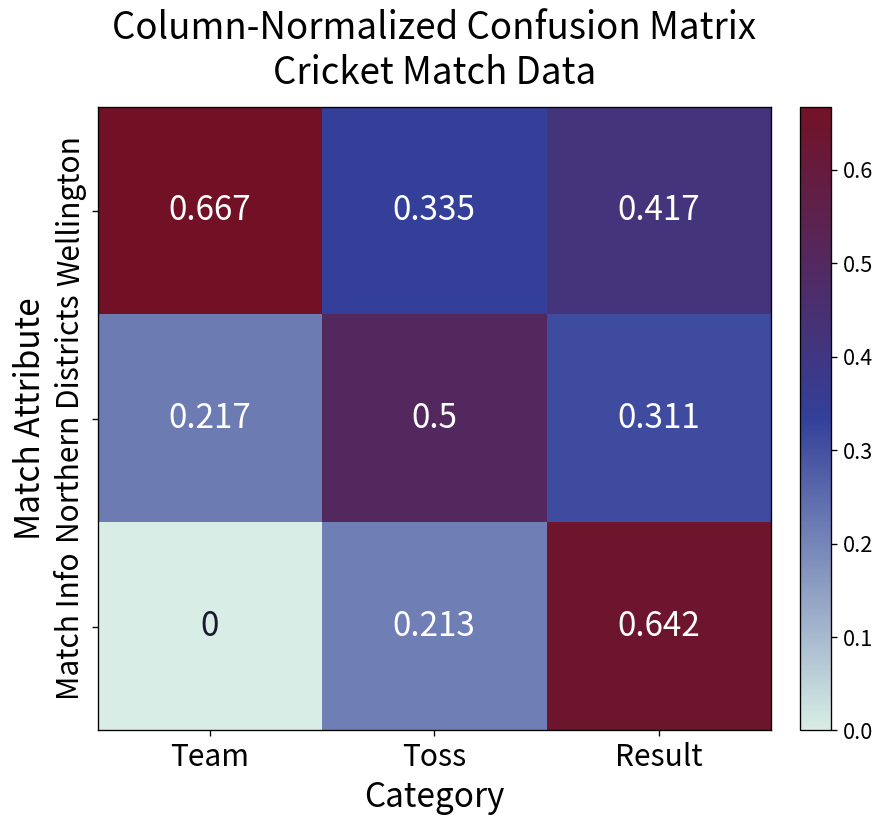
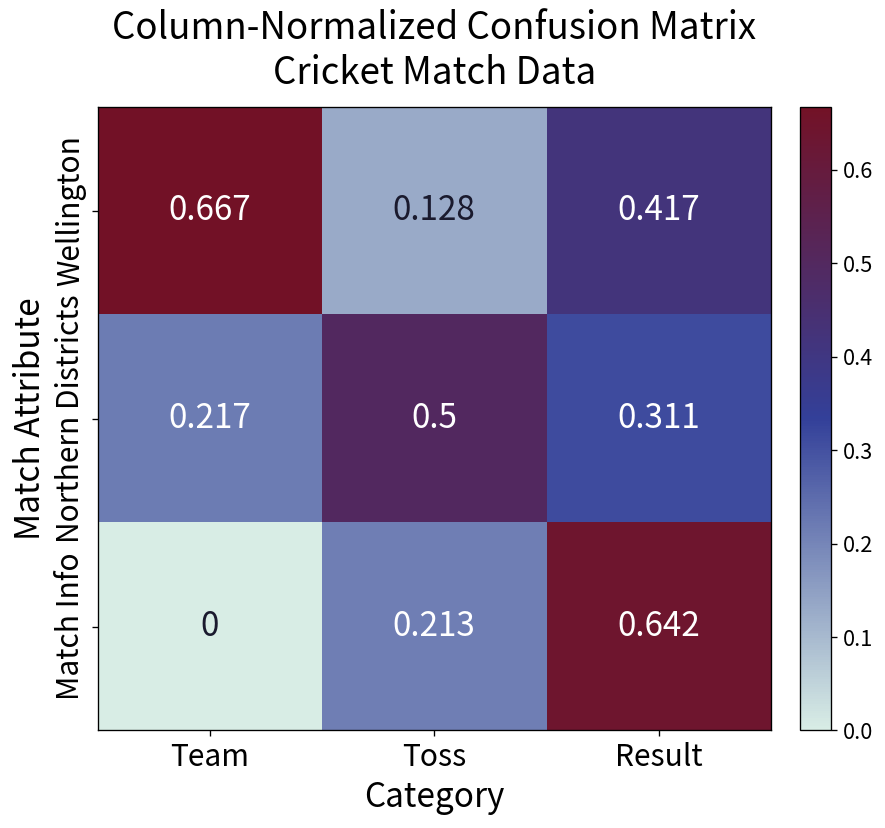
  {
    "Wellington": {
      "Team": 0.667,
-     "Toss": 0.335,
+     "Toss": 0.128,
      "Result": 0.417
    },
    "Northern Districts": {
      "Team": 0.217,
      "Toss": 0.5,
      "Result": 0.311
    },
    "Match Info": {
      "Team": 0,
      "Toss": 0.213,
      "Result": 0.642
    }
  }
